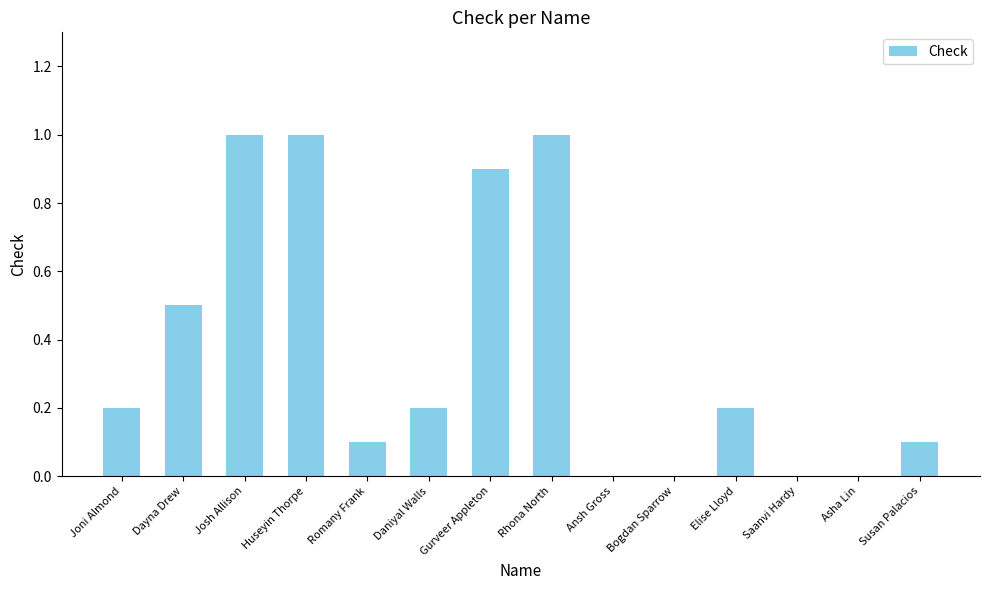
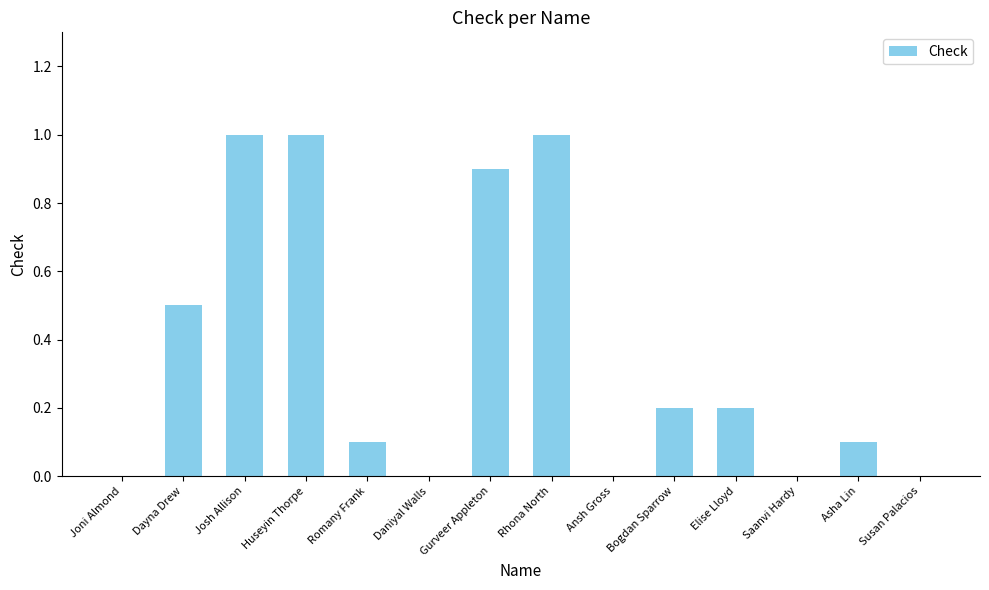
  {
-   "Joni Almond": 0.2,
+   "Joni Almond": 0.0,
    "Dayna Drew": 0.5,
    "Josh Allison": 1.0,
    "Huseyin Thorpe": 1.0,
    "Romany Frank": 0.1,
-   "Daniyal Walls": 0.2,
+   "Daniyal Walls": 0.0,
    "Gurveer Appleton": 0.9,
    "Rhona North": 1.0,
    "Ansh Gross": 0.0,
-   "Bogdan Sparrow": 0.0,
+   "Bogdan Sparrow": 0.2,
    "Elise Lloyd": 0.2,
    "Saanvi Hardy": 0.0,
-   "Asha Lin": 0.0,
-   "Susan Palacios": 0.1
+   "Asha Lin": 0.1,
+   "Susan Palacios": 0.0
  }
